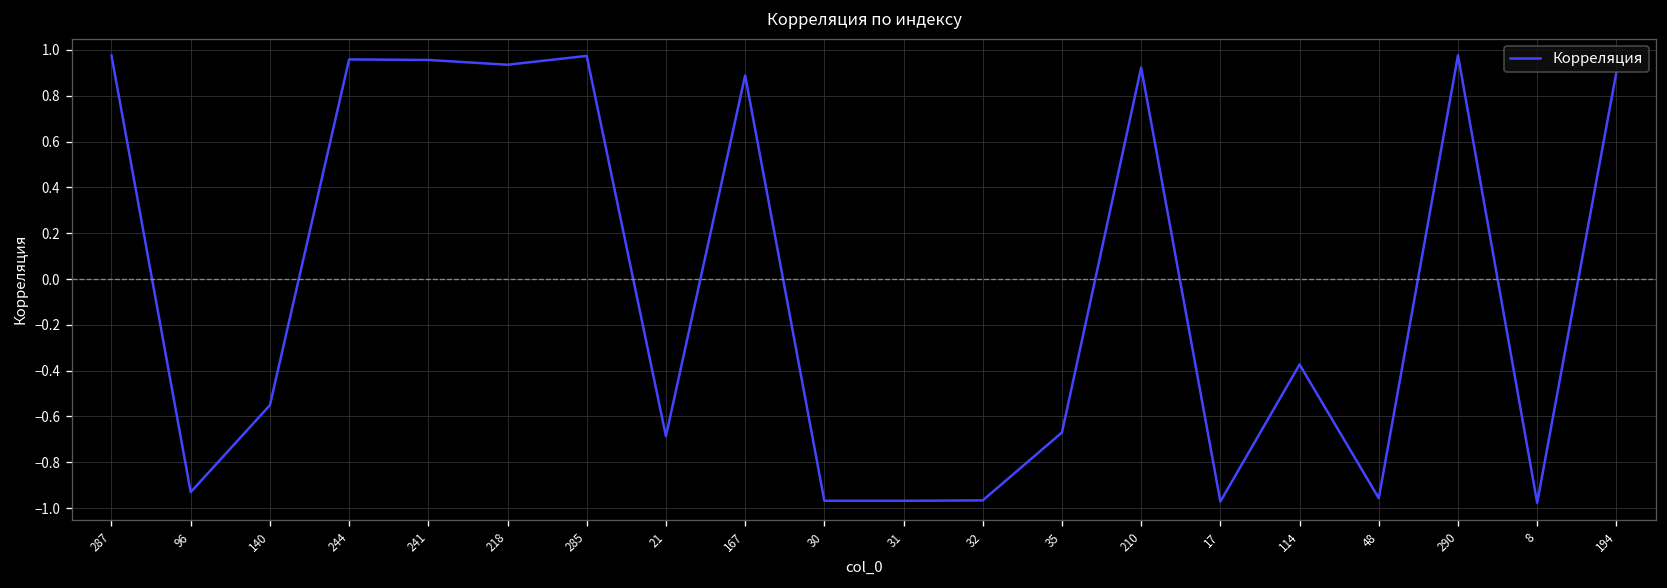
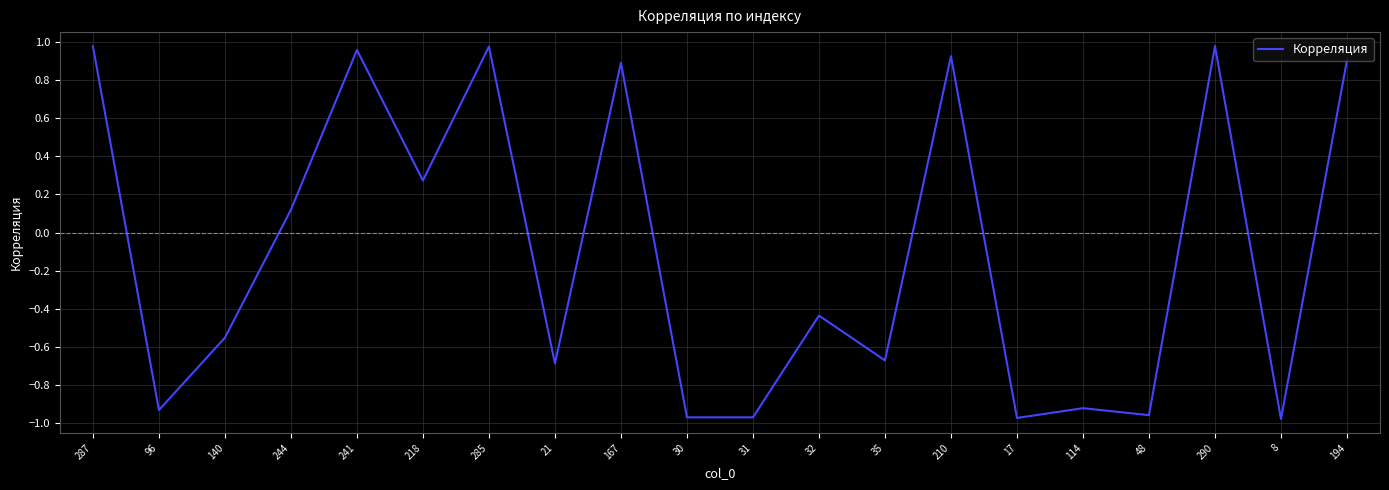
  {
    "287": 0.98,
    "96": -0.93,
    "140": -0.55,
-   "244": 0.96,
+   "244": 0.12,
    "241": 0.96,
-   "218": 0.94,
+   "218": 0.27,
    "285": 0.97,
    "21": -0.69,
    "167": 0.89,
    "30": -0.97,
    "31": -0.97,
-   "32": -0.97,
+   "32": -0.44,
    "35": -0.67,
    "210": 0.92,
    "17": -0.97,
-   "114": -0.37,
+   "114": -0.92,
    "48": -0.96,
    "290": 0.98,
    "8": -0.98
  }
